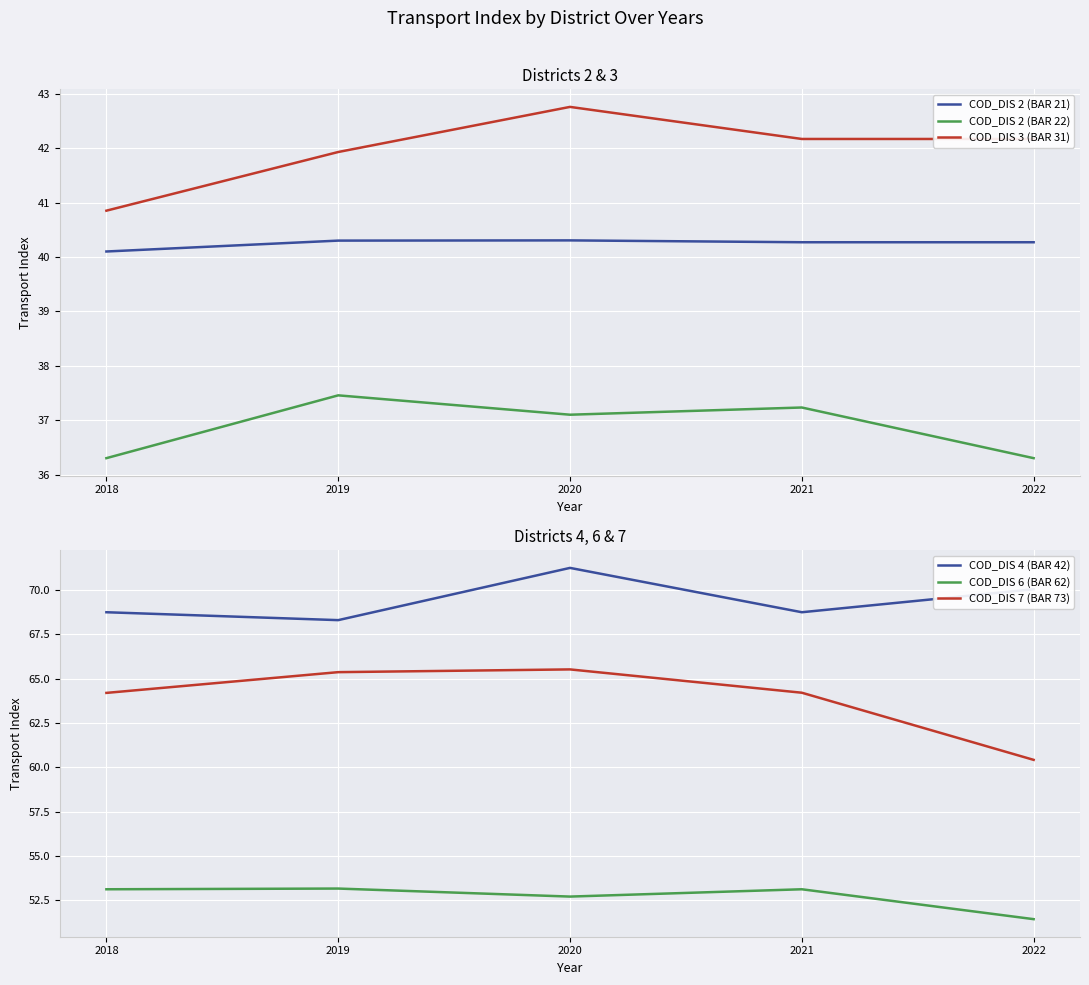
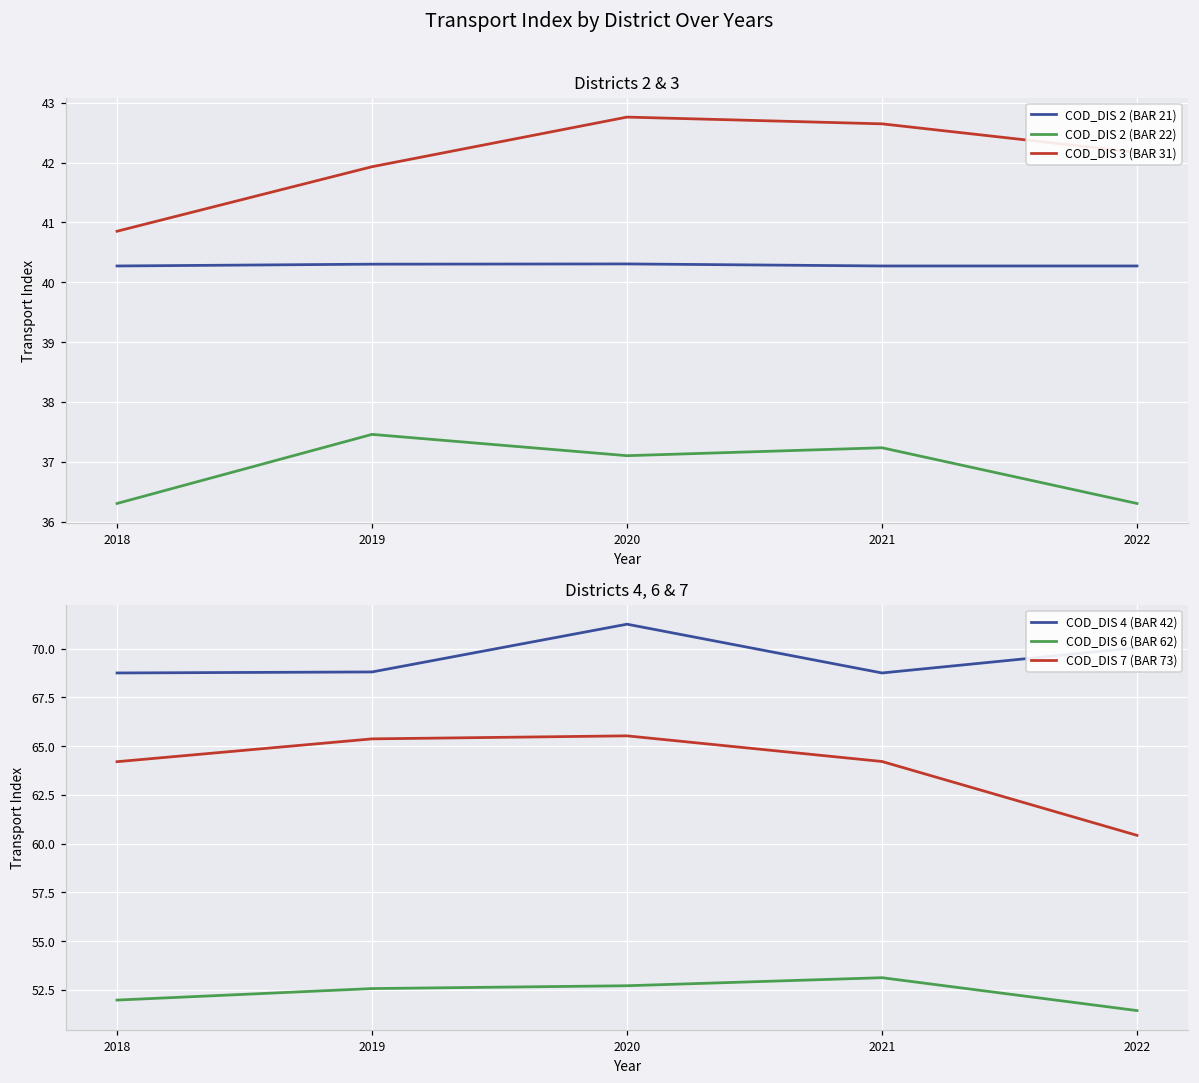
  {
    "Districts 2 & 3": {
      "COD_DIS 2 (BAR 21)": {
-       "2018": 40.1,
+       "2018": 40.3,
        "2019": 40.3,
        "2020": 40.3,
        "2021": 40.3,
        "2022": 40.3
      },
      "COD_DIS 2 (BAR 22)": {
        "2018": 36.3,
        "2019": 37.5,
        "2020": 37.1,
        "2021": 37.2,
        "2022": 36.3
      },
      "COD_DIS 3 (BAR 31)": {
        "2018": 40.9,
        "2019": 41.9,
        "2020": 42.8,
-       "2021": 42.2
+       "2021": 42.6
      }
    },
    "Districts 4, 6 & 7": {
      "COD_DIS 4 (BAR 42)": {
        "2018": 68.8,
-       "2019": 68.3,
+       "2019": 68.8,
        "2020": 71.3,
        "2021": 68.8
      },
      "COD_DIS 6 (BAR 62)": {
-       "2018": 53.1,
-       "2019": 53.2,
+       "2018": 52.0,
+       "2019": 52.6,
        "2020": 52.7,
        "2021": 53.1,
        "2022": 51.4
      },
      "COD_DIS 7 (BAR 73)": {
        "2018": 64.2,
        "2019": 65.4,
        "2020": 65.5,
        "2021": 64.2,
        "2022": 60.4
      }
    }
  }
